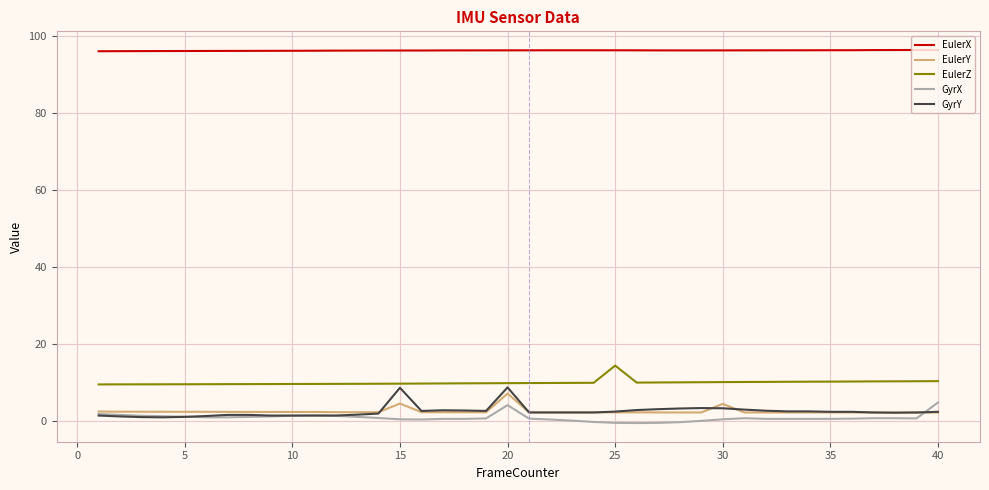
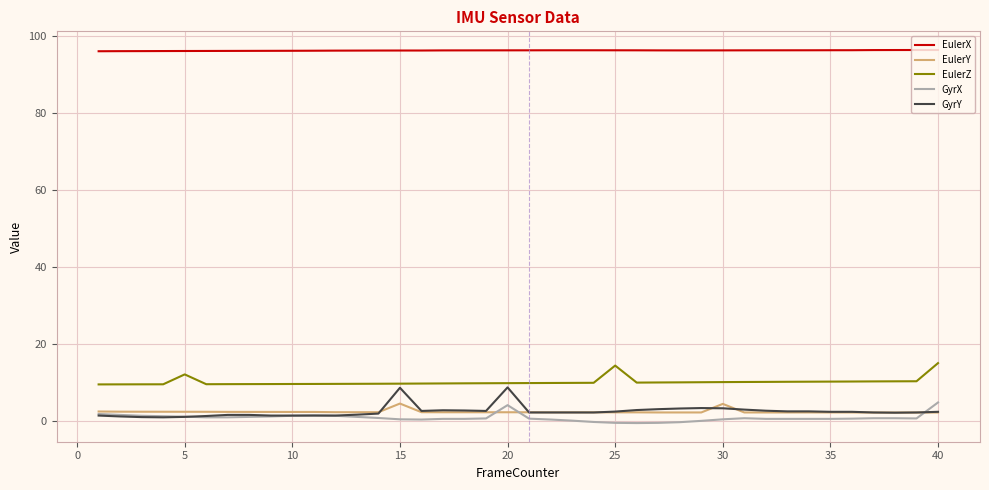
  {
    "EulerX": {
      "5": 96,
      "10": 96,
      "15": 96,
      "20": 96,
      "25": 96,
      "30": 96,
      "35": 96
    },
    "EulerY": {
      "5": 2,
      "10": 2,
      "15": 4,
-     "20": 7,
+     "20": 2,
      "30": 4
    },
    "EulerZ": {
-     "5": 10,
+     "5": 12,
      "10": 10,
      "15": 10,
      "20": 10,
      "25": 14,
      "30": 10,
      "35": 10,
-     "40": 10
+     "40": 15
    },
    "GyrX": {
      "15": 0,
      "20": 4,
      "25": -1,
      "30": 0,
      "35": 1,
      "40": 5
    },
    "GyrY": {
      "15": 9,
      "20": 9,
      "30": 3
    }
  }
